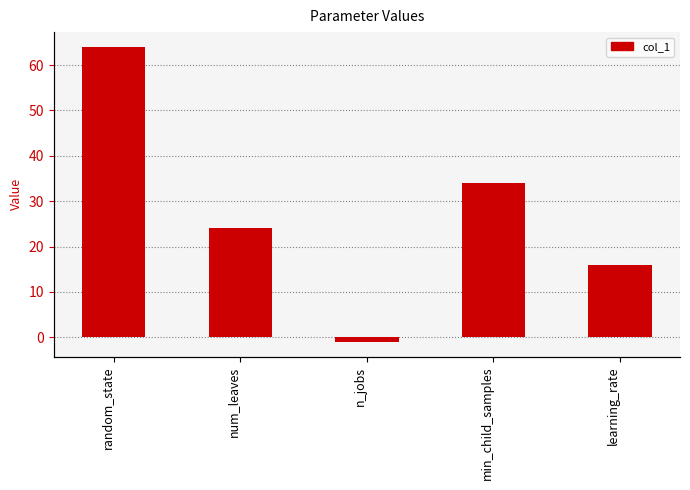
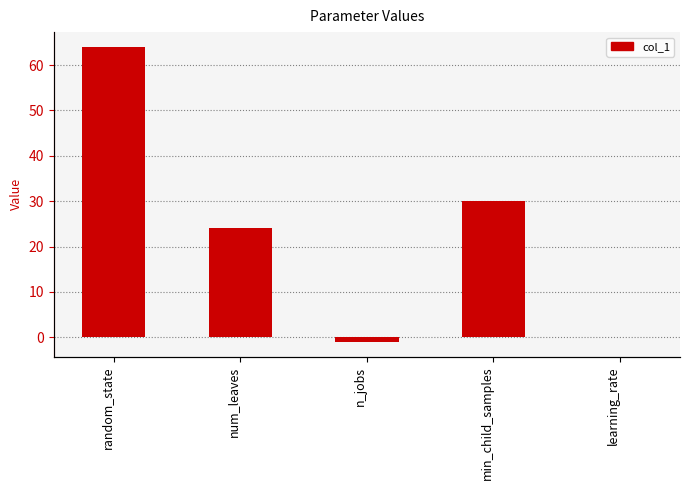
  {
    "random_state": 64,
    "num_leaves": 24,
    "n_jobs": -1,
-   "min_child_samples": 34,
-   "learning_rate": 16
+   "min_child_samples": 30,
+   "learning_rate": 0
  }
